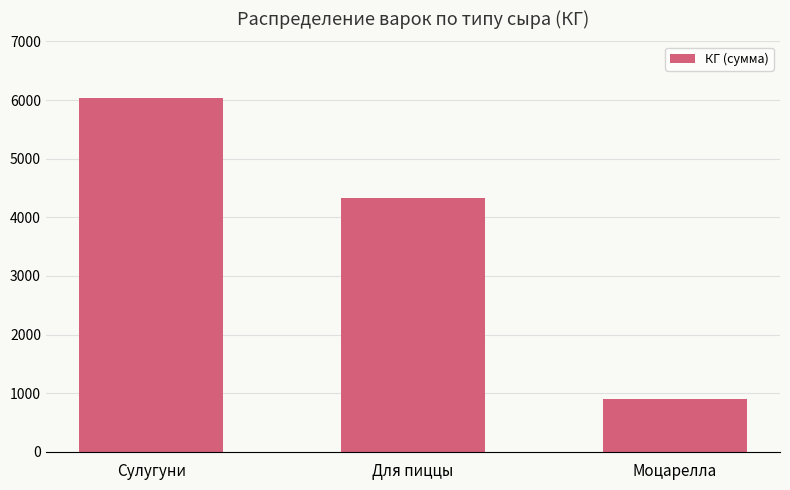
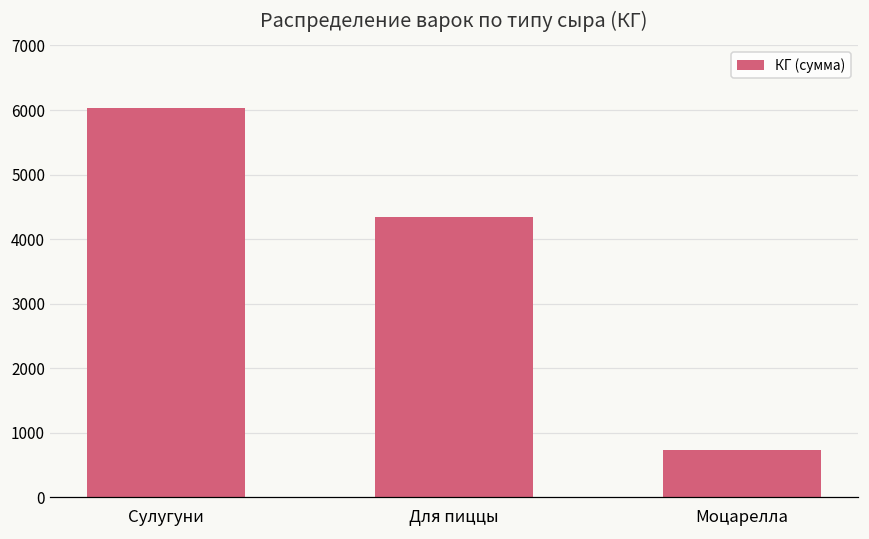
  {
    "Сулугуни": 6000,
    "Для пиццы": 4300,
-   "Моцарелла": 900
+   "Моцарелла": 700
  }
